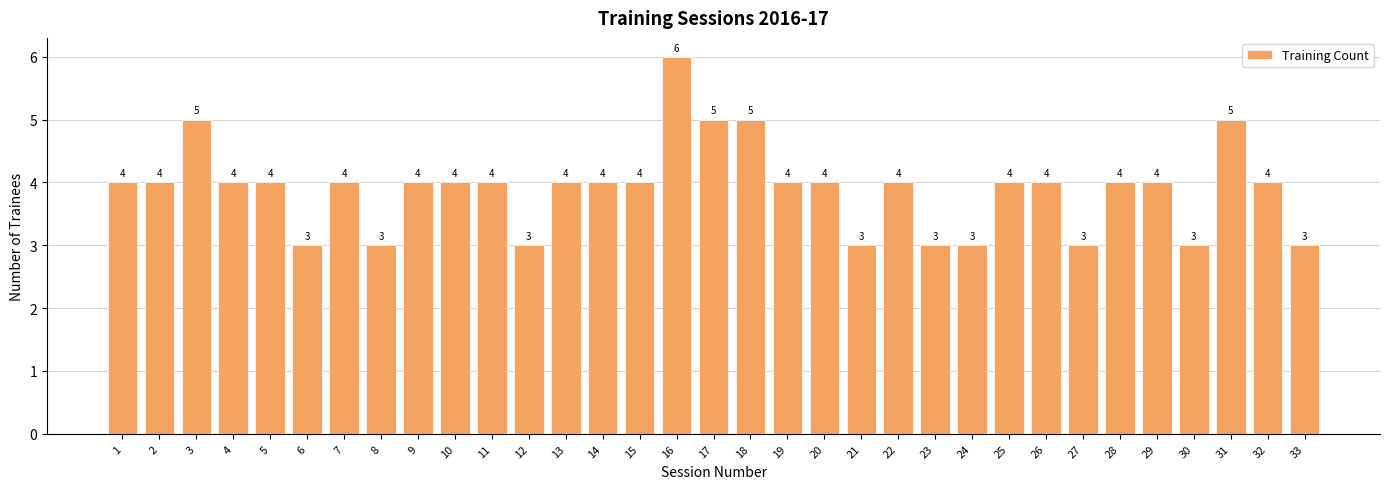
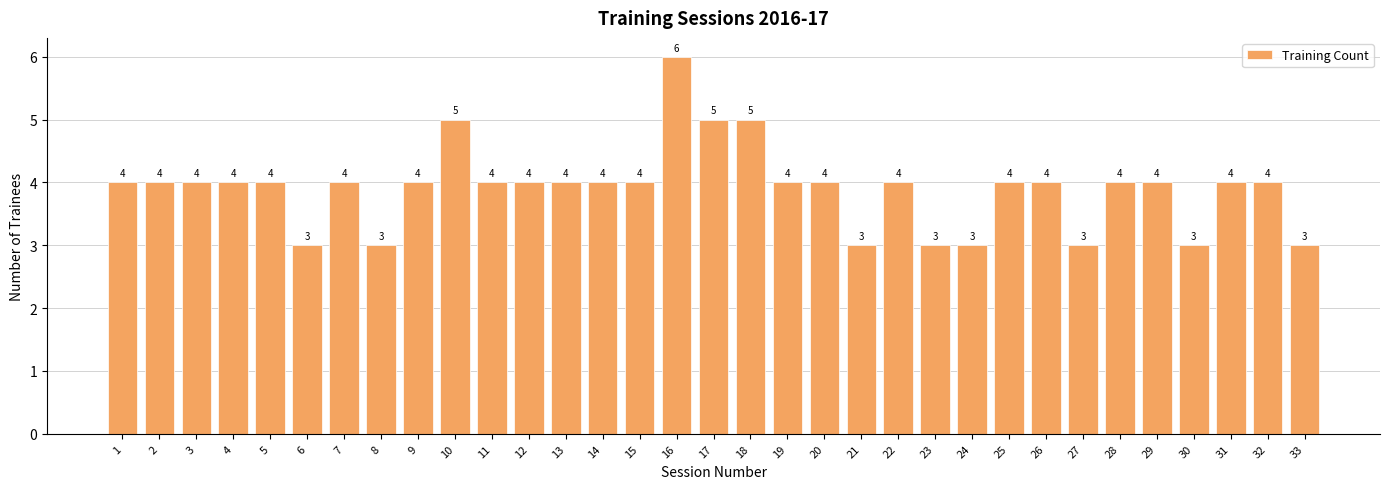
  {
    "1": 4,
    "2": 4,
-   "3": 5,
+   "3": 4,
    "4": 4,
    "5": 4,
    "6": 3,
    "7": 4,
    "8": 3,
    "9": 4,
-   "10": 4,
+   "10": 5,
    "11": 4,
-   "12": 3,
+   "12": 4,
    "13": 4,
    "14": 4,
    "15": 4,
    "16": 6,
    "17": 5,
    "18": 5,
    "19": 4,
    "20": 4,
    "21": 3,
    "22": 4,
    "23": 3,
    "24": 3,
    "25": 4,
    "26": 4,
    "27": 3,
    "28": 4,
    "29": 4,
    "30": 3,
-   "31": 5,
+   "31": 4,
    "32": 4,
    "33": 3
  }
